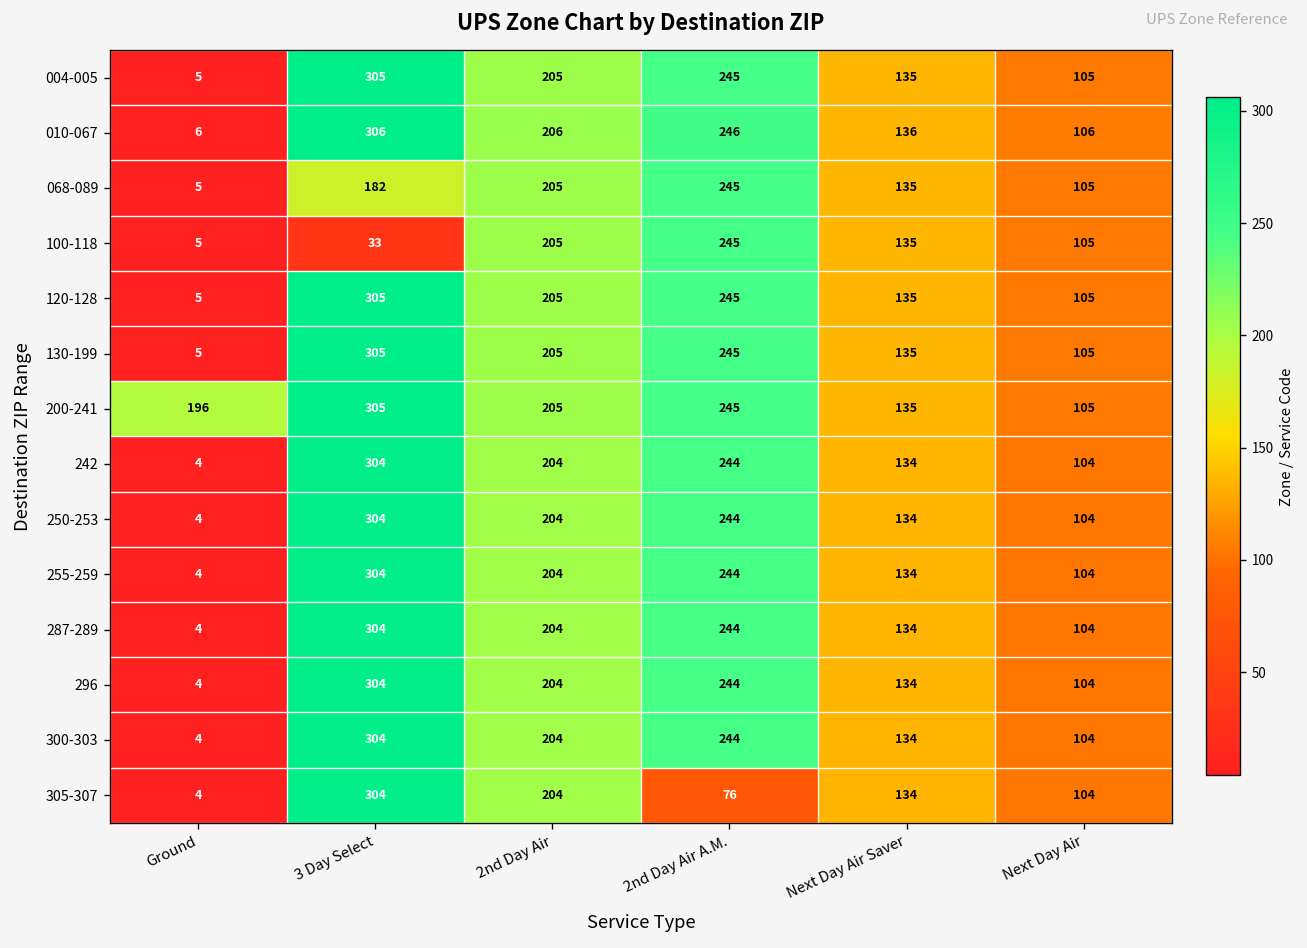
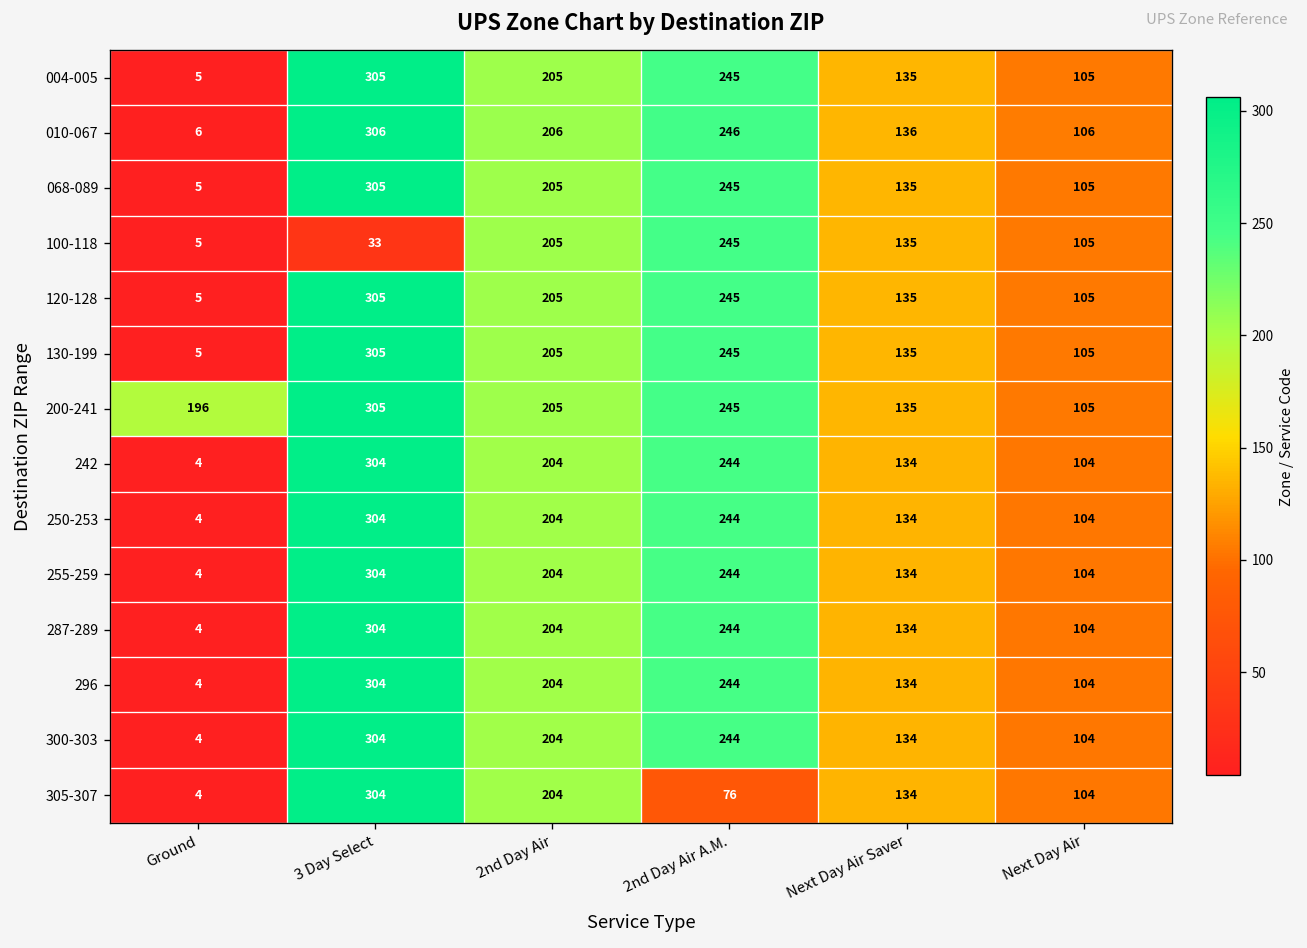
  {
    "004-005": {
      "Ground": 5,
      "3 Day Select": 305,
      "2nd Day Air": 205,
      "2nd Day Air A.M.": 245,
      "Next Day Air Saver": 135,
      "Next Day Air": 105
    },
    "010-067": {
      "Ground": 6,
      "3 Day Select": 306,
      "2nd Day Air": 206,
      "2nd Day Air A.M.": 246,
      "Next Day Air Saver": 136,
      "Next Day Air": 106
    },
    "068-089": {
      "Ground": 5,
-     "3 Day Select": 182,
+     "3 Day Select": 305,
      "2nd Day Air": 205,
      "2nd Day Air A.M.": 245,
      "Next Day Air Saver": 135,
      "Next Day Air": 105
    },
    "100-118": {
      "Ground": 5,
      "3 Day Select": 33,
      "2nd Day Air": 205,
      "2nd Day Air A.M.": 245,
      "Next Day Air Saver": 135,
      "Next Day Air": 105
    },
    "120-128": {
      "Ground": 5,
      "3 Day Select": 305,
      "2nd Day Air": 205,
      "2nd Day Air A.M.": 245,
      "Next Day Air Saver": 135,
      "Next Day Air": 105
    },
    "130-199": {
      "Ground": 5,
      "3 Day Select": 305,
      "2nd Day Air": 205,
      "2nd Day Air A.M.": 245,
      "Next Day Air Saver": 135,
      "Next Day Air": 105
    },
    "200-241": {
      "Ground": 196,
      "3 Day Select": 305,
      "2nd Day Air": 205,
      "2nd Day Air A.M.": 245,
      "Next Day Air Saver": 135,
      "Next Day Air": 105
    },
    "242": {
      "Ground": 4,
      "3 Day Select": 304,
      "2nd Day Air": 204,
      "2nd Day Air A.M.": 244,
      "Next Day Air Saver": 134,
      "Next Day Air": 104
    },
    "250-253": {
      "Ground": 4,
      "3 Day Select": 304,
      "2nd Day Air": 204,
      "2nd Day Air A.M.": 244,
      "Next Day Air Saver": 134,
      "Next Day Air": 104
    },
    "255-259": {
      "Ground": 4,
      "3 Day Select": 304,
      "2nd Day Air": 204,
      "2nd Day Air A.M.": 244,
      "Next Day Air Saver": 134,
      "Next Day Air": 104
    },
    "287-289": {
      "Ground": 4,
      "3 Day Select": 304,
      "2nd Day Air": 204,
      "2nd Day Air A.M.": 244,
      "Next Day Air Saver": 134,
      "Next Day Air": 104
    },
    "296": {
      "Ground": 4,
      "3 Day Select": 304,
      "2nd Day Air": 204,
      "2nd Day Air A.M.": 244,
      "Next Day Air Saver": 134,
      "Next Day Air": 104
    },
    "300-303": {
      "Ground": 4,
      "3 Day Select": 304,
      "2nd Day Air": 204,
      "2nd Day Air A.M.": 244,
      "Next Day Air Saver": 134,
      "Next Day Air": 104
    },
    "305-307": {
      "Ground": 4,
      "3 Day Select": 304,
      "2nd Day Air": 204,
      "2nd Day Air A.M.": 76,
      "Next Day Air Saver": 134,
      "Next Day Air": 104
    }
  }
